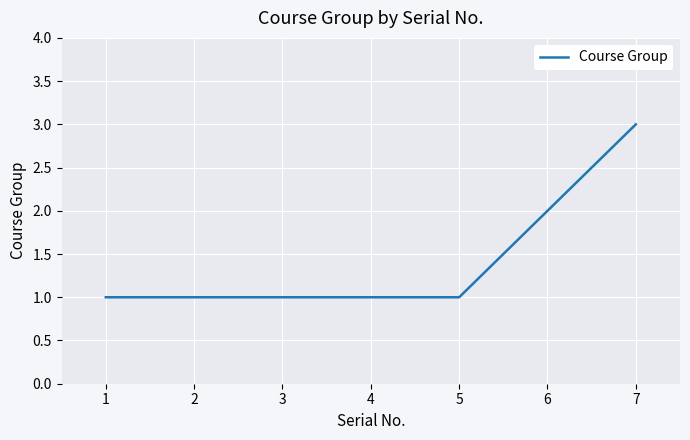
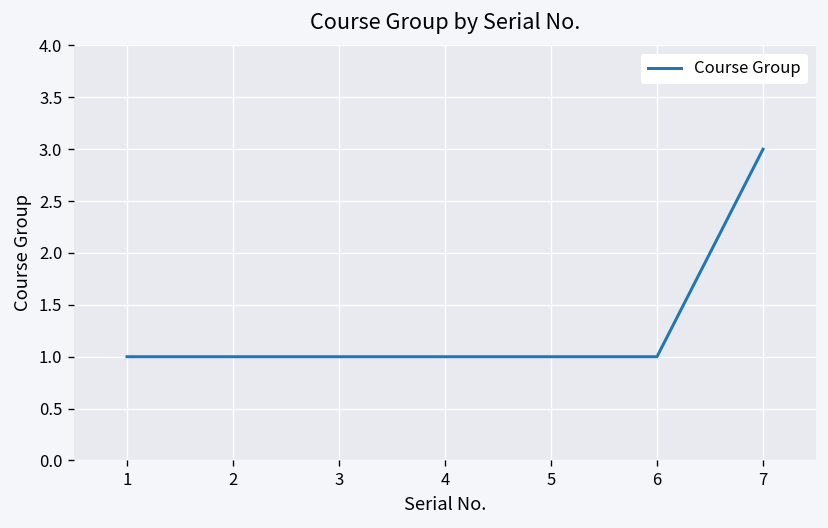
  {
    "1": 1,
    "2": 1,
    "3": 1,
    "4": 1,
    "5": 1,
-   "6": 2,
+   "6": 1,
    "7": 3
  }
